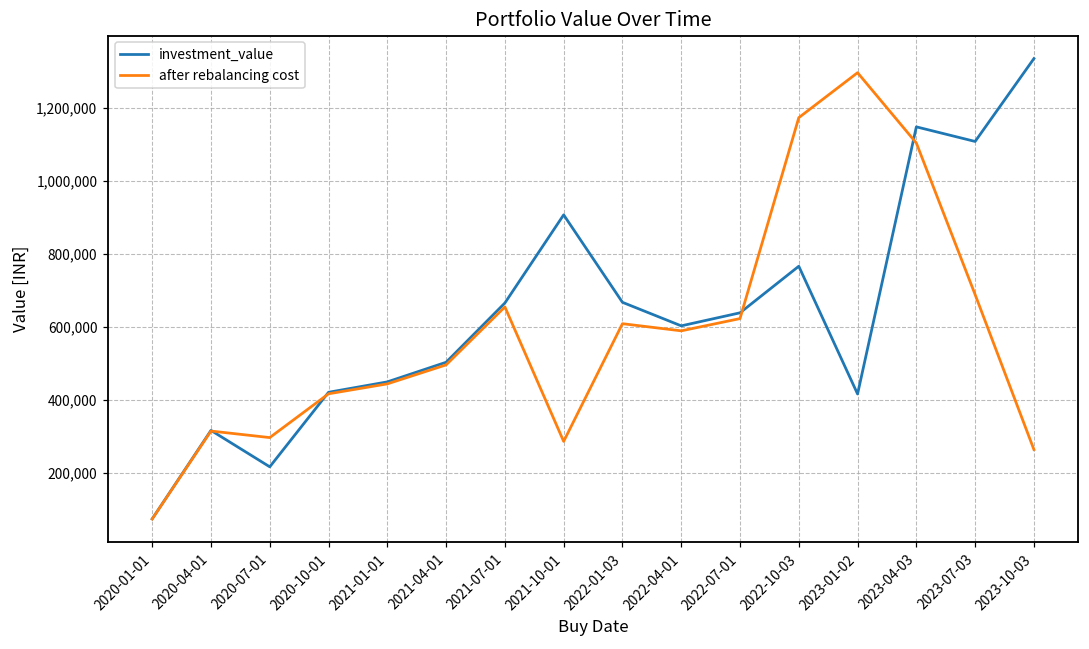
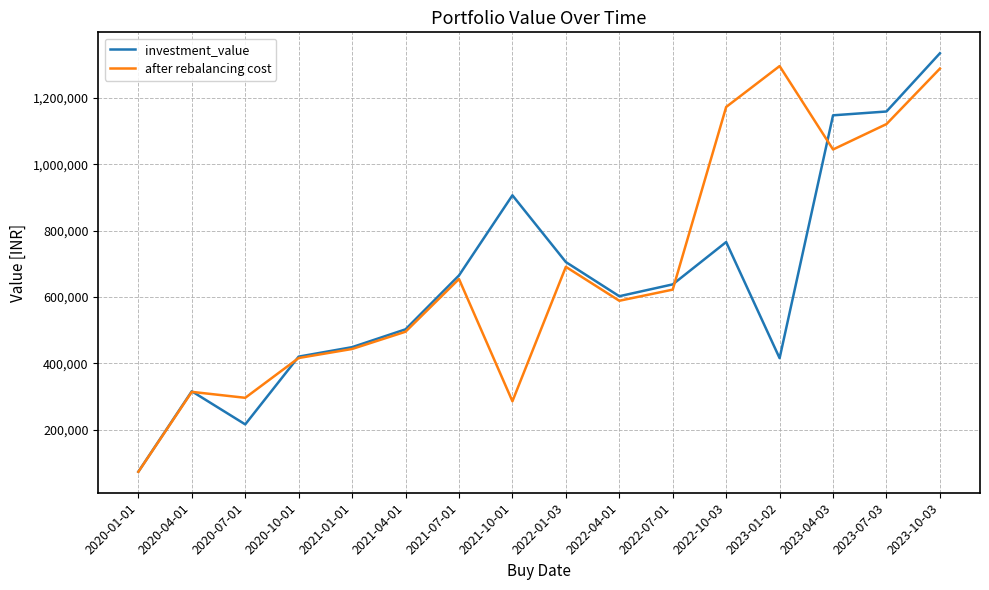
  {
    "investment_value": {
      "2020-07-01": "220,000",
      "2021-07-01": "670,000",
      "2021-10-01": "910,000",
-     "2022-01-03": "670,000",
+     "2022-01-03": "710,000",
      "2022-04-01": "600,000",
      "2022-07-01": "640,000",
      "2022-10-03": "770,000",
      "2023-01-02": "420,000",
      "2023-04-03": "1,150,000",
-     "2023-07-03": "1,110,000",
+     "2023-07-03": "1,160,000",
      "2023-10-03": "1,330,000"
    },
    "after rebalancing cost": {
      "2020-07-01": "300,000",
      "2021-07-01": "650,000",
      "2021-10-01": "290,000",
-     "2022-01-03": "610,000",
+     "2022-01-03": "690,000",
      "2022-04-01": "590,000",
      "2022-07-01": "620,000",
      "2022-10-03": "1,170,000",
      "2023-01-02": "1,300,000",
-     "2023-04-03": "1,100,000",
-     "2023-07-03": "690,000",
-     "2023-10-03": "260,000"
+     "2023-04-03": "1,040,000",
+     "2023-07-03": "1,120,000",
+     "2023-10-03": "1,290,000"
    }
  }
